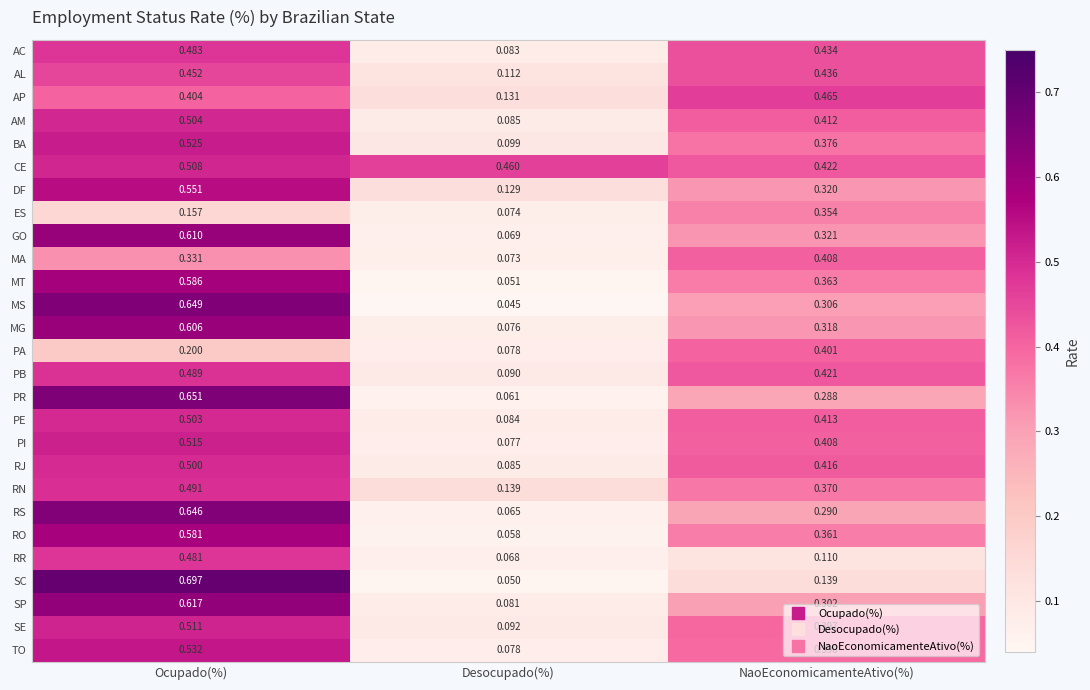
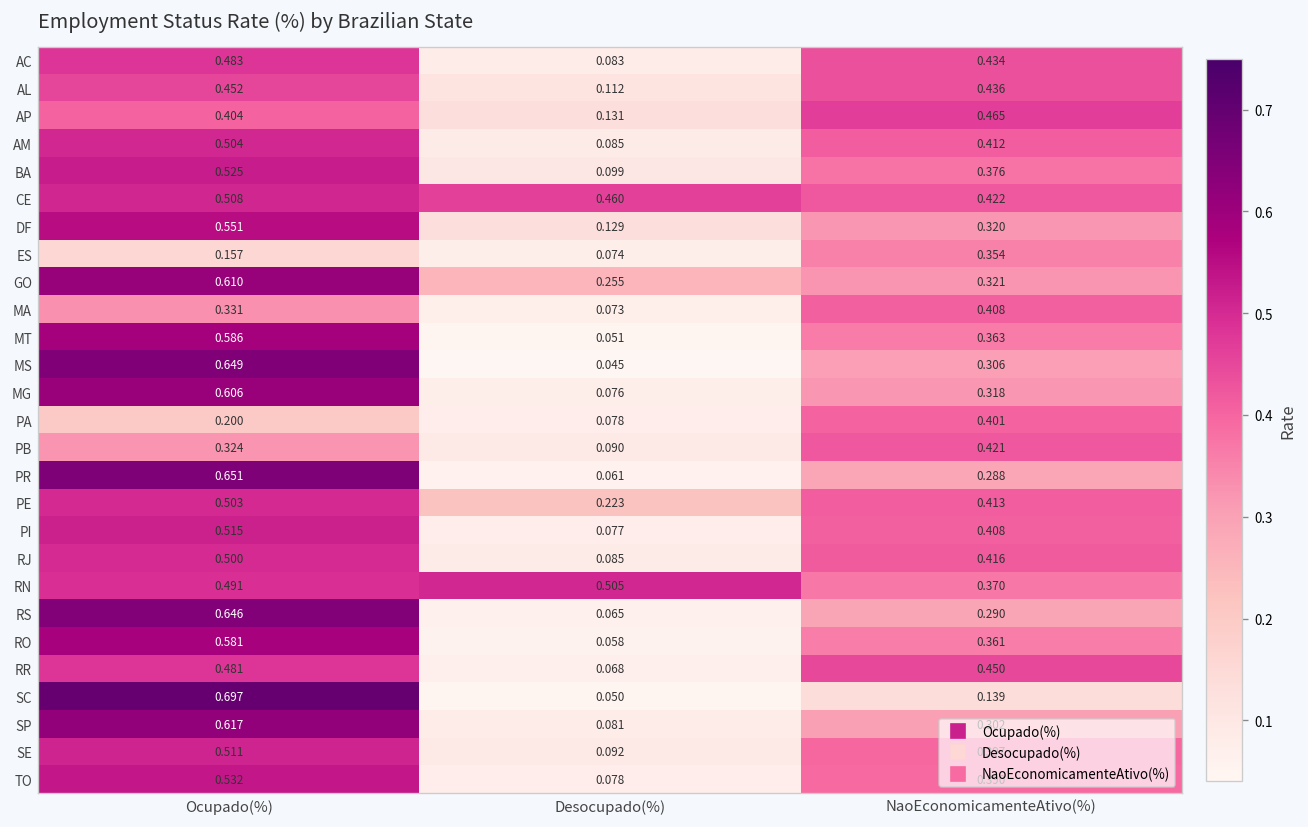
  {
    "AC": {
      "Ocupado(%)": 0.483,
      "Desocupado(%)": 0.083,
      "NaoEconomicamenteAtivo(%)": 0.434
    },
    "AL": {
      "Ocupado(%)": 0.452,
      "Desocupado(%)": 0.112,
      "NaoEconomicamenteAtivo(%)": 0.436
    },
    "AP": {
      "Ocupado(%)": 0.404,
      "Desocupado(%)": 0.131,
      "NaoEconomicamenteAtivo(%)": 0.465
    },
    "AM": {
      "Ocupado(%)": 0.504,
      "Desocupado(%)": 0.085,
      "NaoEconomicamenteAtivo(%)": 0.412
    },
    "BA": {
      "Ocupado(%)": 0.525,
      "Desocupado(%)": 0.099,
      "NaoEconomicamenteAtivo(%)": 0.376
    },
    "CE": {
      "Ocupado(%)": 0.508,
      "Desocupado(%)": 0.460,
      "NaoEconomicamenteAtivo(%)": 0.422
    },
    "DF": {
      "Ocupado(%)": 0.551,
      "Desocupado(%)": 0.129,
      "NaoEconomicamenteAtivo(%)": 0.320
    },
    "ES": {
      "Ocupado(%)": 0.157,
      "Desocupado(%)": 0.074,
      "NaoEconomicamenteAtivo(%)": 0.354
    },
    "GO": {
      "Ocupado(%)": 0.610,
-     "Desocupado(%)": 0.069,
+     "Desocupado(%)": 0.255,
      "NaoEconomicamenteAtivo(%)": 0.321
    },
    "MA": {
      "Ocupado(%)": 0.331,
      "Desocupado(%)": 0.073,
      "NaoEconomicamenteAtivo(%)": 0.408
    },
    "MT": {
      "Ocupado(%)": 0.586,
      "Desocupado(%)": 0.051,
      "NaoEconomicamenteAtivo(%)": 0.363
    },
    "MS": {
      "Ocupado(%)": 0.649,
      "Desocupado(%)": 0.045,
      "NaoEconomicamenteAtivo(%)": 0.306
    },
    "MG": {
      "Ocupado(%)": 0.606,
      "Desocupado(%)": 0.076,
      "NaoEconomicamenteAtivo(%)": 0.318
    },
    "PA": {
      "Ocupado(%)": 0.200,
      "Desocupado(%)": 0.078,
      "NaoEconomicamenteAtivo(%)": 0.401
    },
    "PB": {
-     "Ocupado(%)": 0.489,
+     "Ocupado(%)": 0.324,
      "Desocupado(%)": 0.090,
      "NaoEconomicamenteAtivo(%)": 0.421
    },
    "PR": {
      "Ocupado(%)": 0.651,
      "Desocupado(%)": 0.061,
      "NaoEconomicamenteAtivo(%)": 0.288
    },
    "PE": {
      "Ocupado(%)": 0.503,
-     "Desocupado(%)": 0.084,
+     "Desocupado(%)": 0.223,
      "NaoEconomicamenteAtivo(%)": 0.413
    },
    "PI": {
      "Ocupado(%)": 0.515,
      "Desocupado(%)": 0.077,
      "NaoEconomicamenteAtivo(%)": 0.408
    },
    "RJ": {
      "Ocupado(%)": 0.500,
      "Desocupado(%)": 0.085,
      "NaoEconomicamenteAtivo(%)": 0.416
    },
    "RN": {
      "Ocupado(%)": 0.491,
-     "Desocupado(%)": 0.139,
+     "Desocupado(%)": 0.505,
      "NaoEconomicamenteAtivo(%)": 0.370
    },
    "RS": {
      "Ocupado(%)": 0.646,
      "Desocupado(%)": 0.065,
      "NaoEconomicamenteAtivo(%)": 0.290
    },
    "RO": {
      "Ocupado(%)": 0.581,
      "Desocupado(%)": 0.058,
      "NaoEconomicamenteAtivo(%)": 0.361
    },
    "RR": {
      "Ocupado(%)": 0.481,
      "Desocupado(%)": 0.068,
-     "NaoEconomicamenteAtivo(%)": 0.110
+     "NaoEconomicamenteAtivo(%)": 0.450
    },
    "SC": {
      "Ocupado(%)": 0.697,
      "Desocupado(%)": 0.050,
      "NaoEconomicamenteAtivo(%)": 0.139
    },
    "SP": {
      "Ocupado(%)": 0.617,
      "Desocupado(%)": 0.081
    },
    "SE": {
      "Ocupado(%)": 0.511,
      "Desocupado(%)": 0.092
    },
    "TO": {
      "Ocupado(%)": 0.532,
      "Desocupado(%)": 0.078
    }
  }
